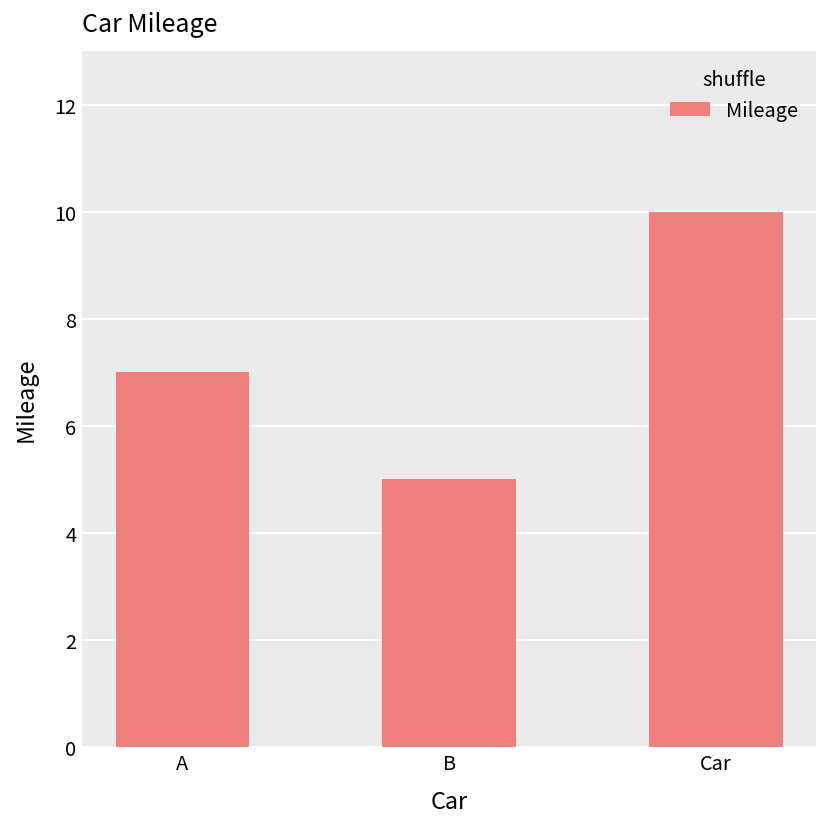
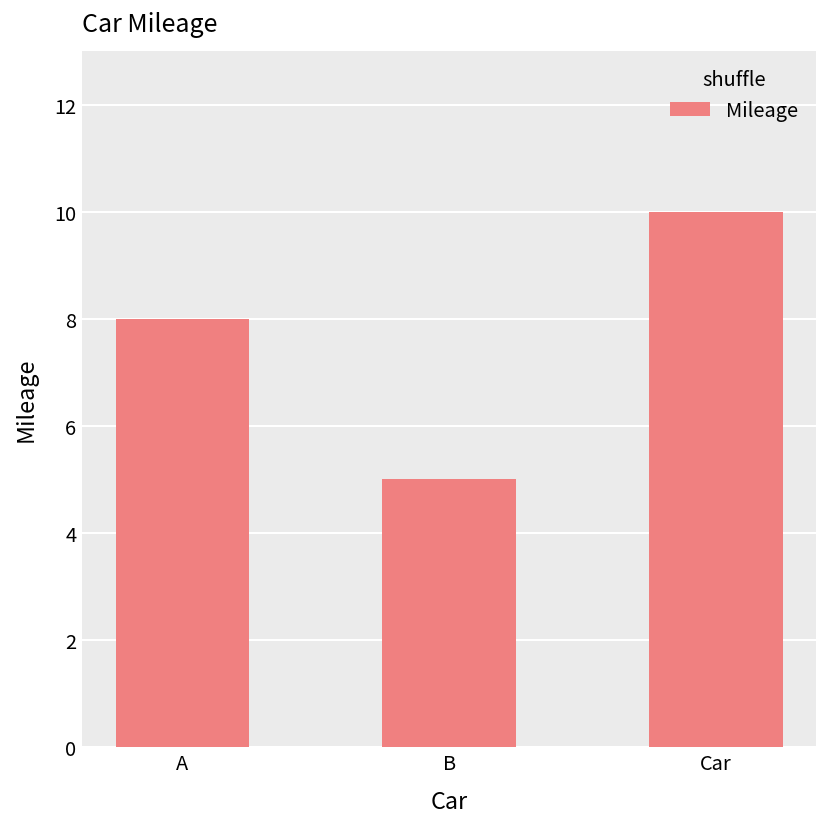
  {
-   "A": 7,
+   "A": 8,
    "B": 5,
    "Car": 10
  }
